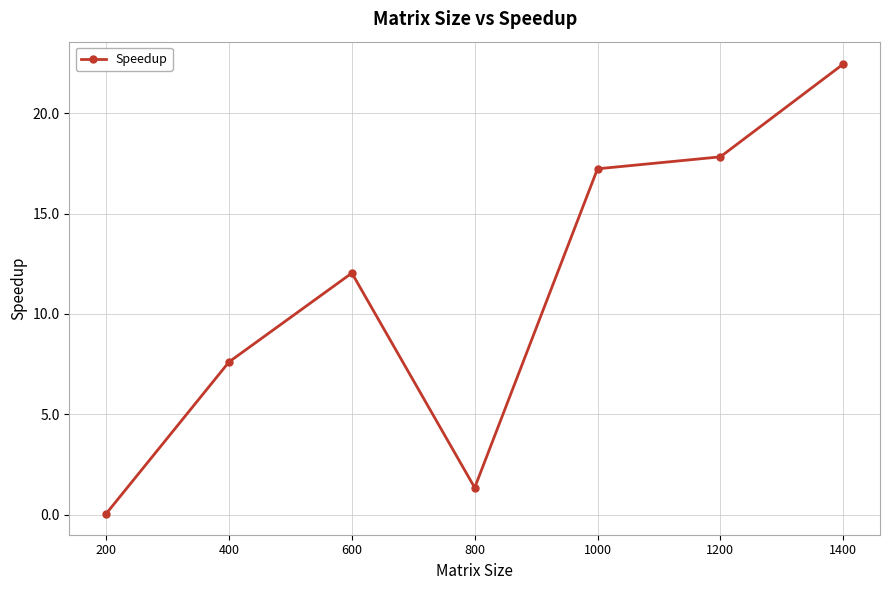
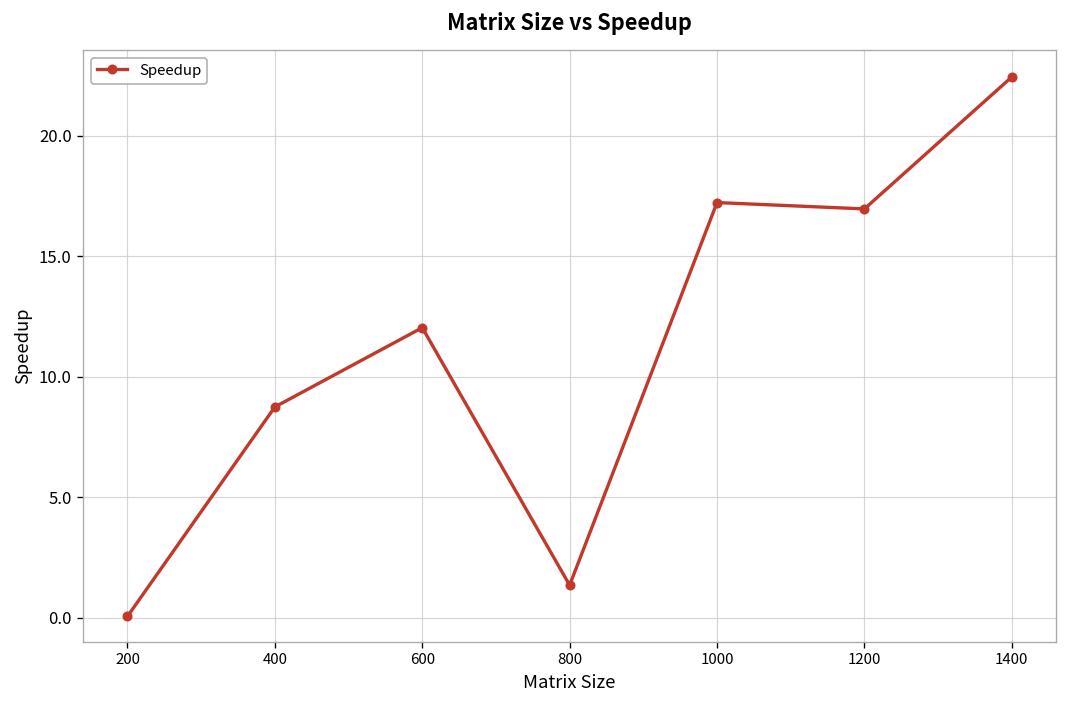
  {
    "200": 0.1,
-   "400": 7.6,
+   "400": 8.7,
    "600": 12.0,
    "800": 1.3,
    "1000": 17.2,
-   "1200": 17.8,
+   "1200": 17.0,
    "1400": 22.4
  }
